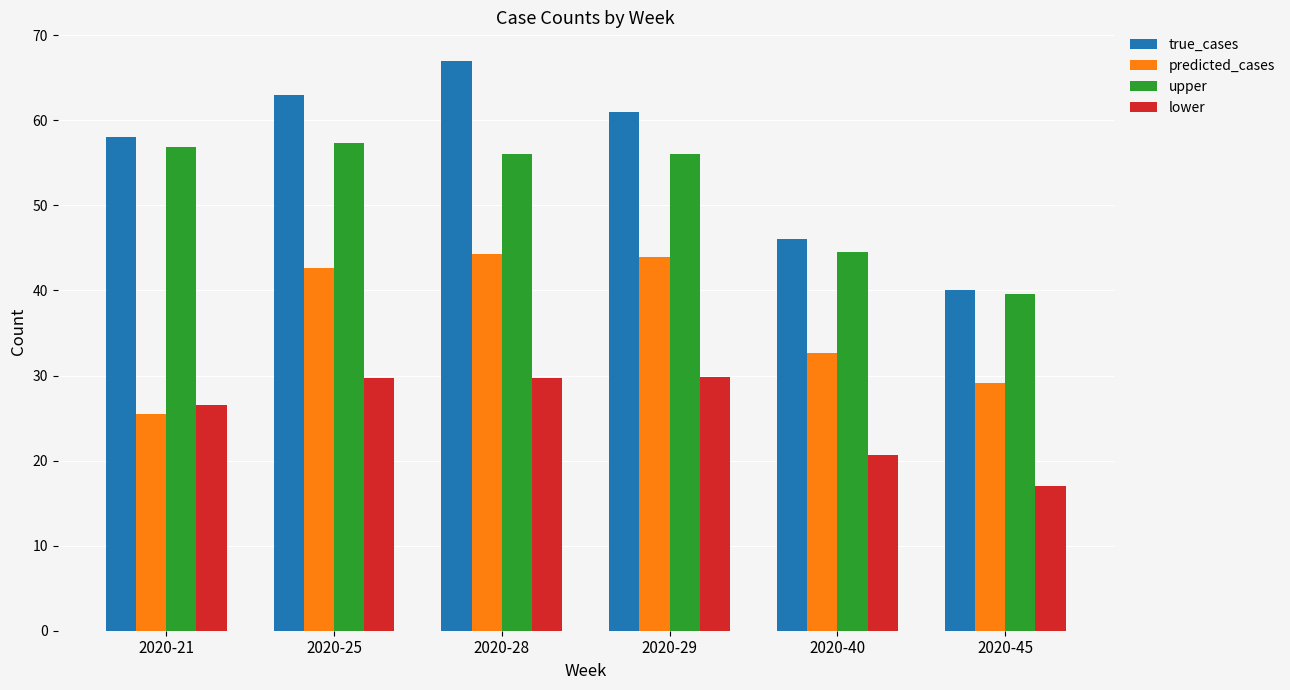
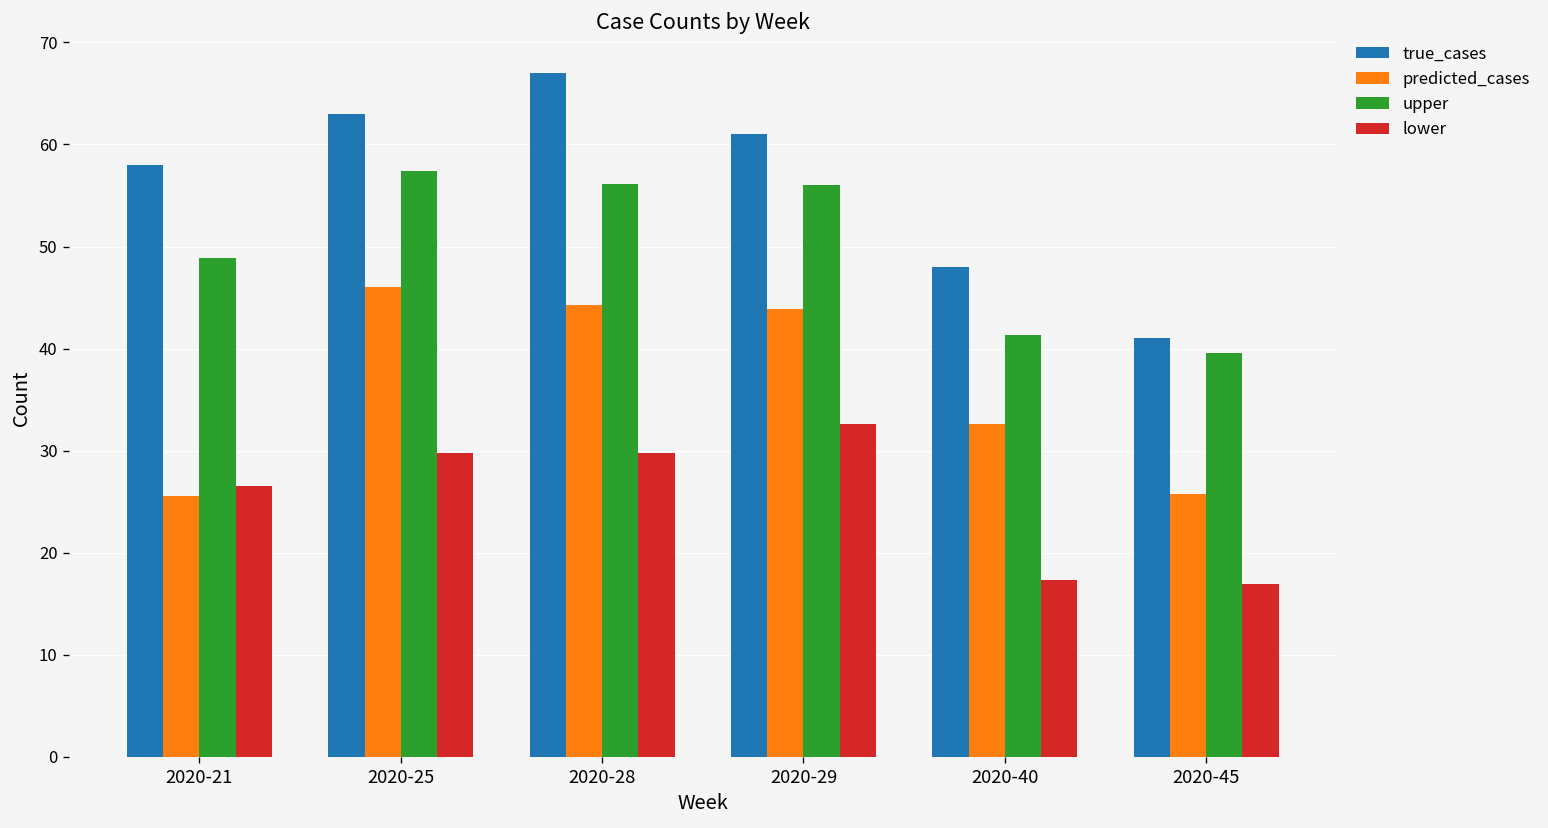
  {
    "true_cases": {
      "2020-21": 58,
      "2020-25": 63,
      "2020-28": 67,
      "2020-29": 61,
-     "2020-40": 46,
-     "2020-45": 40
+     "2020-40": 48,
+     "2020-45": 41
    },
    "predicted_cases": {
      "2020-21": 26,
-     "2020-25": 43,
+     "2020-25": 46,
      "2020-28": 44,
      "2020-29": 44,
      "2020-40": 33,
-     "2020-45": 29
+     "2020-45": 26
    },
    "upper": {
-     "2020-21": 57,
+     "2020-21": 49,
      "2020-25": 57,
      "2020-28": 56,
      "2020-29": 56,
-     "2020-40": 45,
+     "2020-40": 41,
      "2020-45": 40
    },
    "lower": {
      "2020-21": 27,
      "2020-25": 30,
      "2020-28": 30,
-     "2020-29": 30,
-     "2020-40": 21,
+     "2020-29": 33,
+     "2020-40": 17,
      "2020-45": 17
    }
  }
